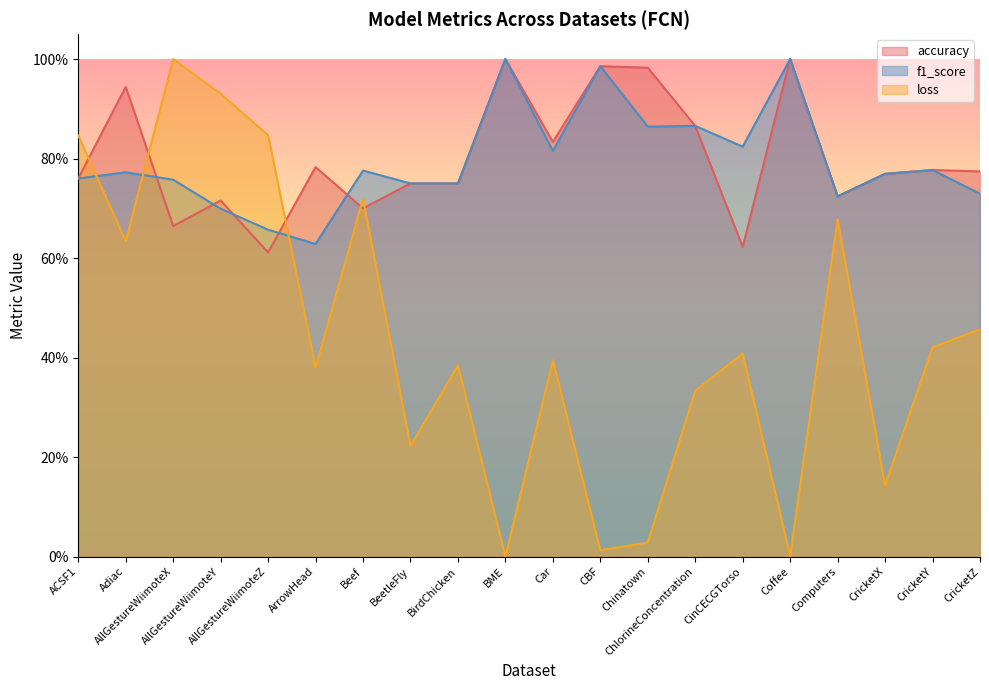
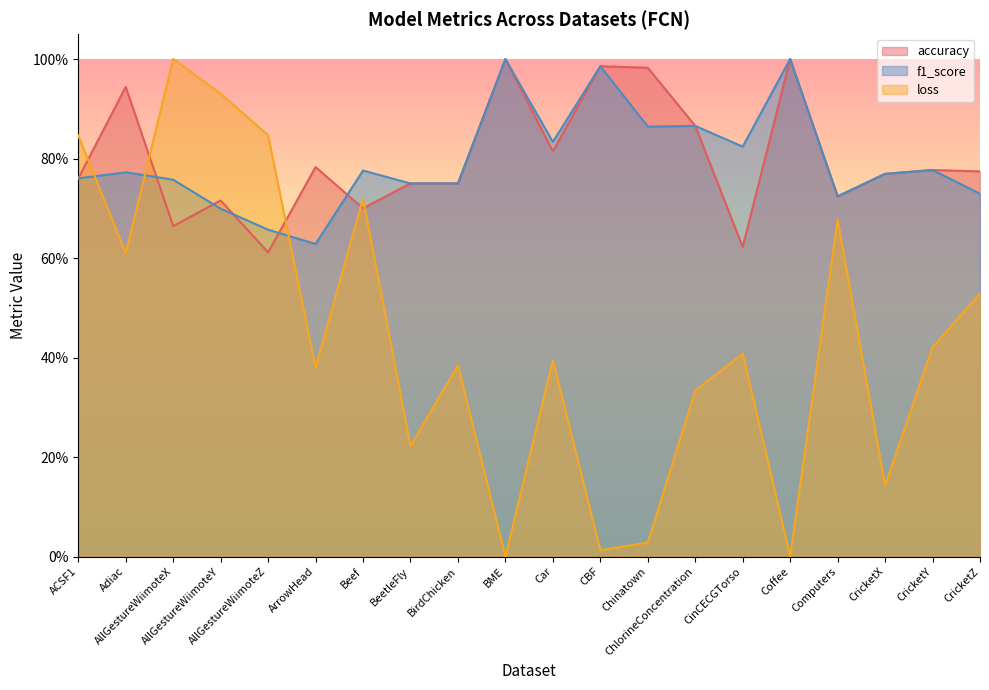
  {
    "accuracy": {
      "Adiac": "94%",
      "AllGestureWiimoteX": "66%",
      "AllGestureWiimoteY": "72%",
      "AllGestureWiimoteZ": "61%",
      "ArrowHead": "78%",
      "Beef": "70%",
-     "Car": "83%",
+     "Car": "81%",
      "Chinatown": "98%",
      "CinCECGTorso": "62%",
      "CricketZ": "77%"
    },
    "f1_score": {
      "Adiac": "77%",
      "AllGestureWiimoteX": "76%",
      "AllGestureWiimoteY": "70%",
      "AllGestureWiimoteZ": "66%",
      "ArrowHead": "63%",
      "Beef": "78%",
-     "Car": "82%",
+     "Car": "83%",
      "Chinatown": "86%",
      "CinCECGTorso": "82%",
      "CricketZ": "73%"
    },
    "loss": {
      "ACSF1": "85%",
-     "Adiac": "63%",
+     "Adiac": "61%",
      "AllGestureWiimoteX": "100%",
      "AllGestureWiimoteY": "93%",
      "AllGestureWiimoteZ": "85%",
      "ArrowHead": "38%",
      "Beef": "72%",
      "BeetleFly": "22%",
      "BirdChicken": "38%",
      "BME": "0%",
      "Car": "39%",
      "CBF": "1%",
      "Chinatown": "3%",
      "ChlorineConcentration": "33%",
      "CinCECGTorso": "41%",
      "Coffee": "0%",
      "Computers": "68%",
      "CricketX": "14%",
      "CricketY": "42%",
-     "CricketZ": "46%"
+     "CricketZ": "53%"
    }
  }
